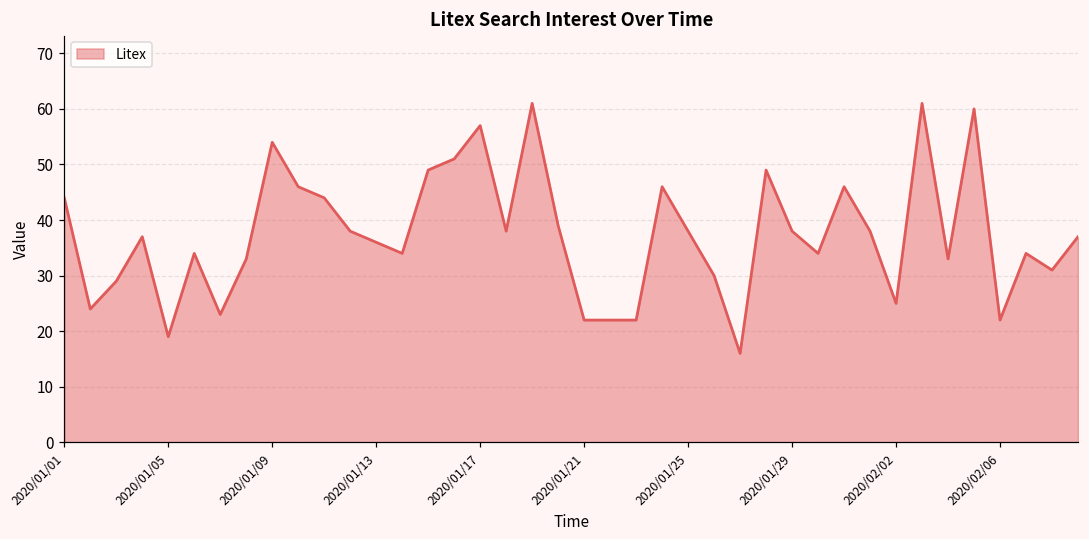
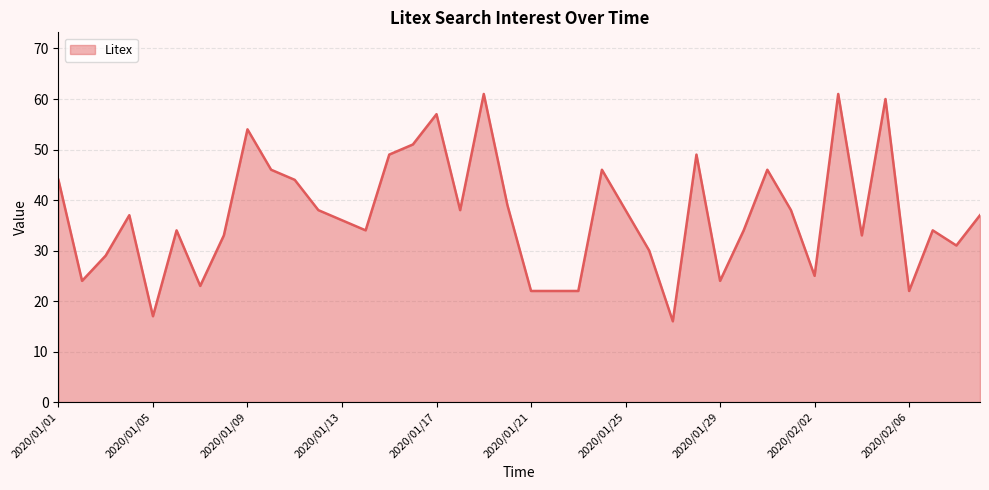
  {
    "2020/01/01": 44,
-   "2020/01/05": 19,
+   "2020/01/05": 17,
    "2020/01/09": 54,
    "2020/01/13": 36,
    "2020/01/17": 57,
    "2020/01/21": 22,
    "2020/01/25": 38,
-   "2020/01/29": 38,
+   "2020/01/29": 24,
    "2020/02/02": 25,
    "2020/02/06": 22
  }
